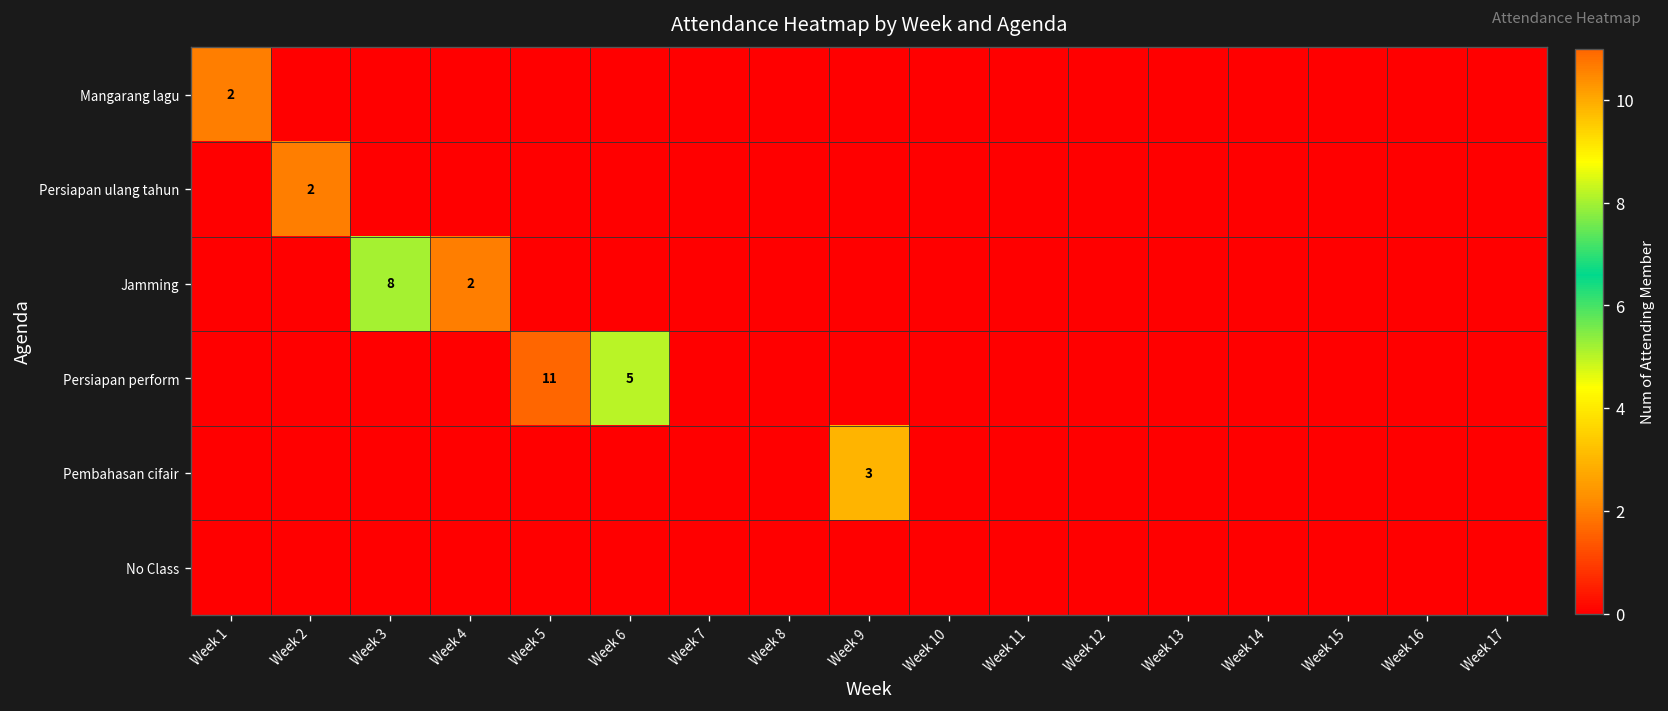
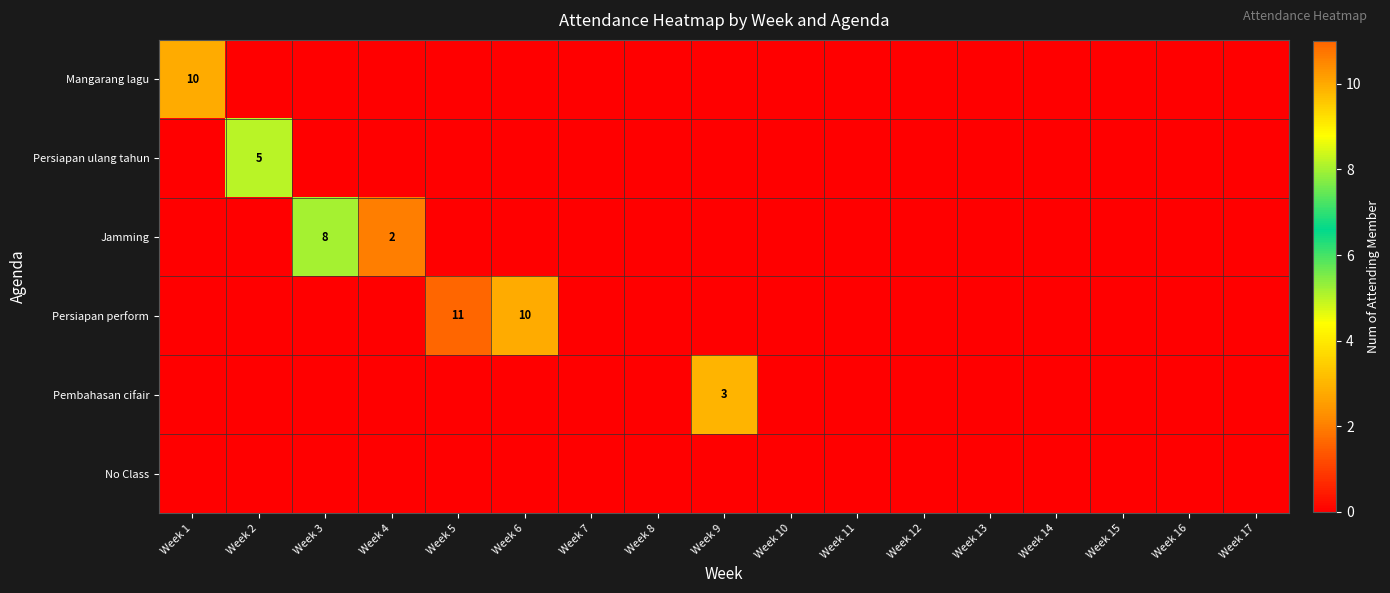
  {
    "Mangarang lagu": {
-     "Week 1": 2
+     "Week 1": 10
    },
    "Persiapan ulang tahun": {
-     "Week 2": 2
+     "Week 2": 5
    },
    "Jamming": {
      "Week 3": 8,
      "Week 4": 2
    },
    "Persiapan perform": {
      "Week 5": 11,
-     "Week 6": 5
+     "Week 6": 10
    },
    "Pembahasan cifair": {
      "Week 9": 3
    }
  }
